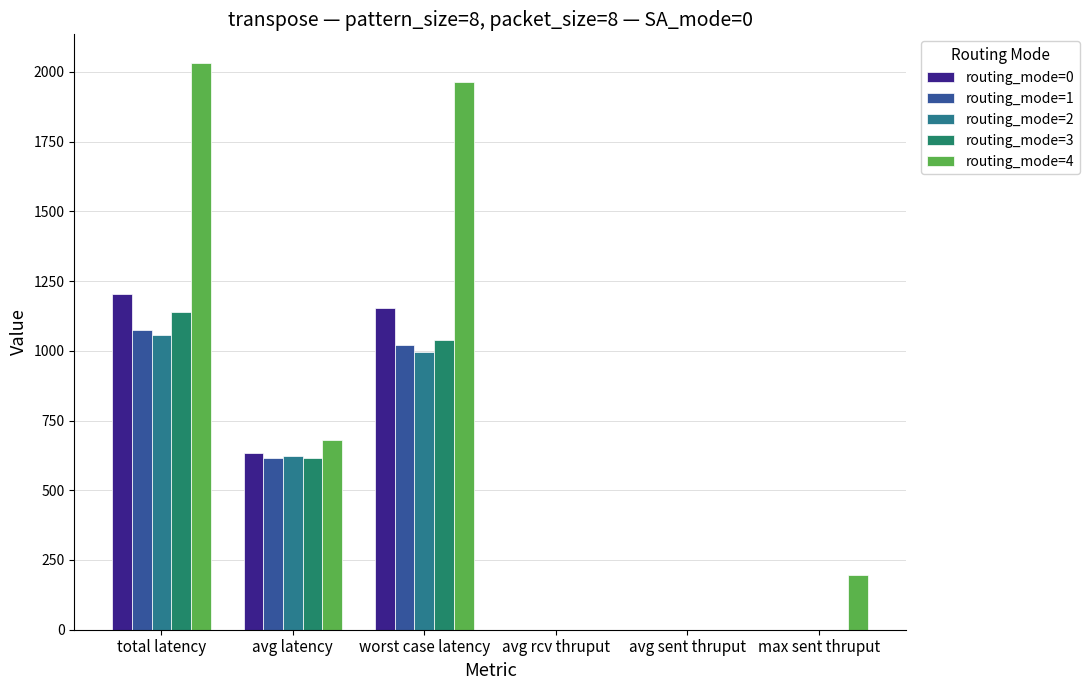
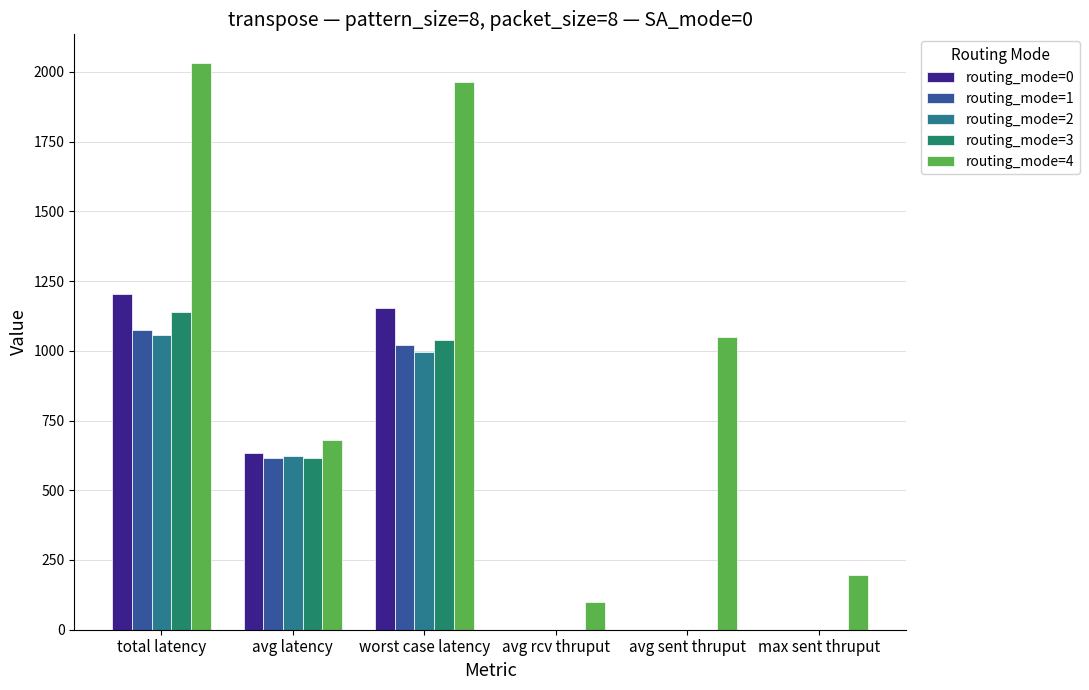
  {
    "routing_mode=4": {
      "total latency": 2030,
      "avg latency": 680,
      "worst case latency": 1960,
-     "avg rcv thruput": 0,
-     "avg sent thruput": 0,
+     "avg rcv thruput": 100,
+     "avg sent thruput": 1050,
      "max sent thruput": 200
    }
  }
